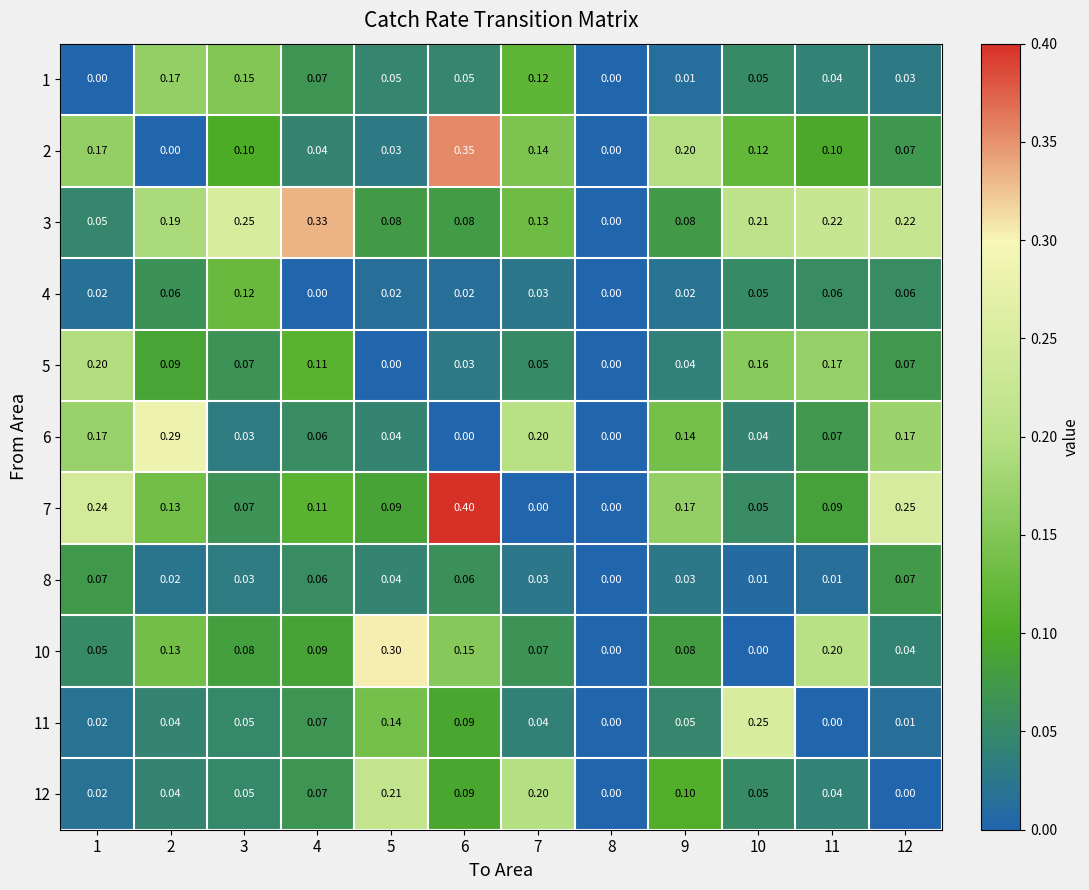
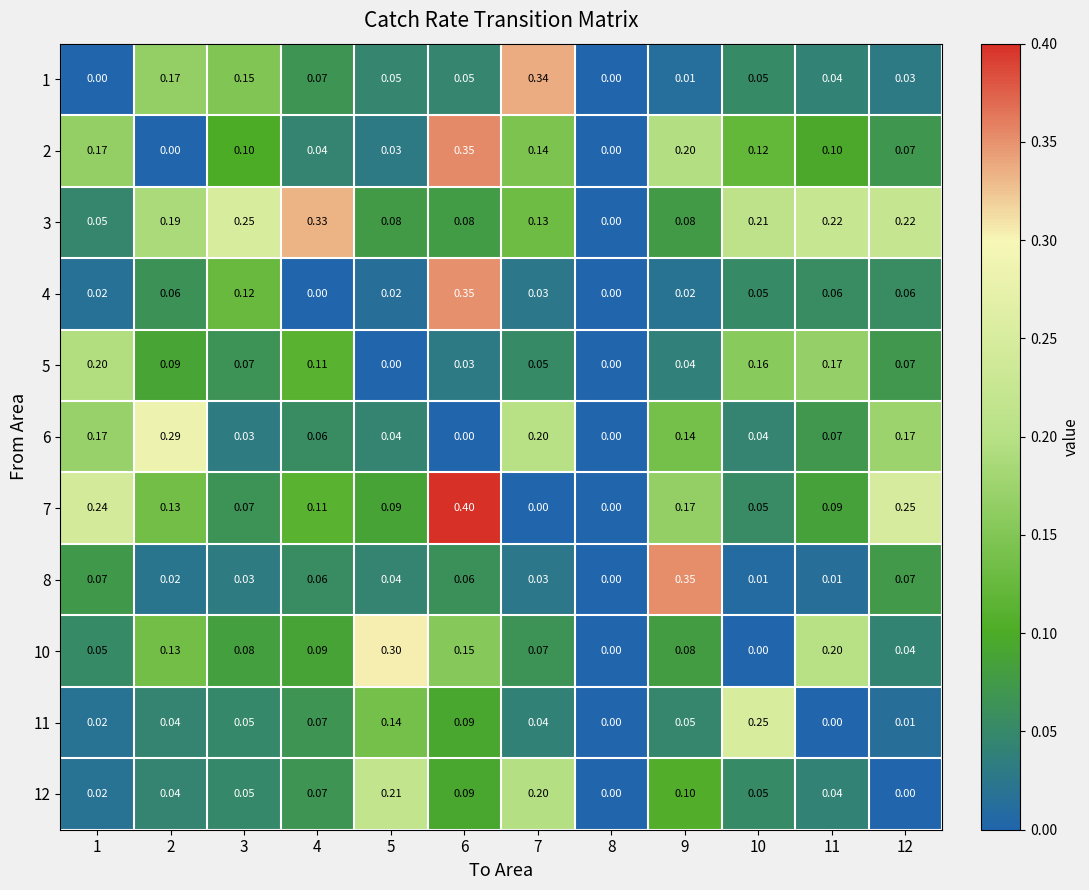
  {
    "1": {
      "1": 0.00,
      "2": 0.17,
      "3": 0.15,
      "4": 0.07,
      "5": 0.05,
      "6": 0.05,
-     "7": 0.12,
+     "7": 0.34,
      "8": 0.00,
      "9": 0.01,
      "10": 0.05,
      "11": 0.04,
      "12": 0.03
    },
    "2": {
      "1": 0.17,
      "2": 0.00,
      "3": 0.10,
      "4": 0.04,
      "5": 0.03,
      "6": 0.35,
      "7": 0.14,
      "8": 0.00,
      "9": 0.20,
      "10": 0.12,
      "11": 0.10,
      "12": 0.07
    },
    "3": {
      "1": 0.05,
      "2": 0.19,
      "3": 0.25,
      "4": 0.33,
      "5": 0.08,
      "6": 0.08,
      "7": 0.13,
      "8": 0.00,
      "9": 0.08,
      "10": 0.21,
      "11": 0.22,
      "12": 0.22
    },
    "4": {
      "1": 0.02,
      "2": 0.06,
      "3": 0.12,
      "4": 0.00,
      "5": 0.02,
-     "6": 0.02,
+     "6": 0.35,
      "7": 0.03,
      "8": 0.00,
      "9": 0.02,
      "10": 0.05,
      "11": 0.06,
      "12": 0.06
    },
    "5": {
      "1": 0.20,
      "2": 0.09,
      "3": 0.07,
      "4": 0.11,
      "5": 0.00,
      "6": 0.03,
      "7": 0.05,
      "8": 0.00,
      "9": 0.04,
      "10": 0.16,
      "11": 0.17,
      "12": 0.07
    },
    "6": {
      "1": 0.17,
      "2": 0.29,
      "3": 0.03,
      "4": 0.06,
      "5": 0.04,
      "6": 0.00,
      "7": 0.20,
      "8": 0.00,
      "9": 0.14,
      "10": 0.04,
      "11": 0.07,
      "12": 0.17
    },
    "7": {
      "1": 0.24,
      "2": 0.13,
      "3": 0.07,
      "4": 0.11,
      "5": 0.09,
      "6": 0.40,
      "7": 0.00,
      "8": 0.00,
      "9": 0.17,
      "10": 0.05,
      "11": 0.09,
      "12": 0.25
    },
    "8": {
      "1": 0.07,
      "2": 0.02,
      "3": 0.03,
      "4": 0.06,
      "5": 0.04,
      "6": 0.06,
      "7": 0.03,
      "8": 0.00,
-     "9": 0.03,
+     "9": 0.35,
      "10": 0.01,
      "11": 0.01,
      "12": 0.07
    },
    "10": {
      "1": 0.05,
      "2": 0.13,
      "3": 0.08,
      "4": 0.09,
      "5": 0.30,
      "6": 0.15,
      "7": 0.07,
      "8": 0.00,
      "9": 0.08,
      "10": 0.00,
      "11": 0.20,
      "12": 0.04
    },
    "11": {
      "1": 0.02,
      "2": 0.04,
      "3": 0.05,
      "4": 0.07,
      "5": 0.14,
      "6": 0.09,
      "7": 0.04,
      "8": 0.00,
      "9": 0.05,
      "10": 0.25,
      "11": 0.00,
      "12": 0.01
    },
    "12": {
      "1": 0.02,
      "2": 0.04,
      "3": 0.05,
      "4": 0.07,
      "5": 0.21,
      "6": 0.09,
      "7": 0.20,
      "8": 0.00,
      "9": 0.10,
      "10": 0.05,
      "11": 0.04,
      "12": 0.00
    }
  }
